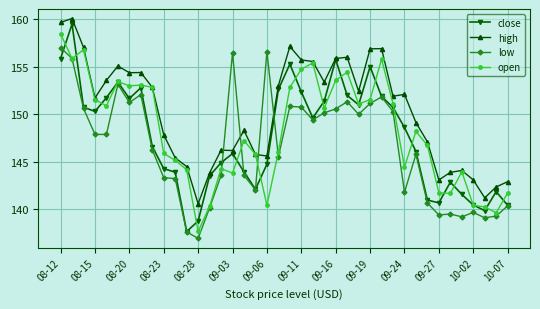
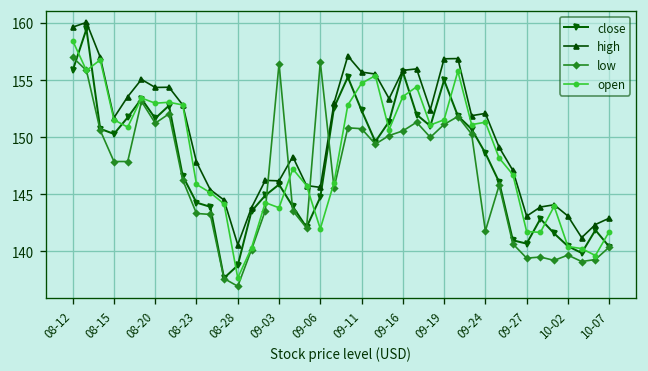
  {
    "low": {
      "08-12": 157,
      "08-15": 148,
      "08-20": 151,
      "08-23": 143,
      "08-28": 137,
      "09-03": 156,
      "09-06": 157,
      "09-11": 151,
      "09-16": 151,
      "09-19": 151,
      "09-24": 142,
      "09-27": 139,
      "10-02": 140
    },
    "open": {
      "08-12": 158,
      "08-20": 153,
      "08-23": 146,
      "08-28": 138,
      "09-03": 144,
-     "09-06": 140,
+     "09-06": 142,
      "09-11": 155,
      "09-16": 154,
      "09-19": 152,
-     "09-24": 144,
+     "09-24": 151,
      "09-27": 142,
      "10-07": 142
    }
  }
